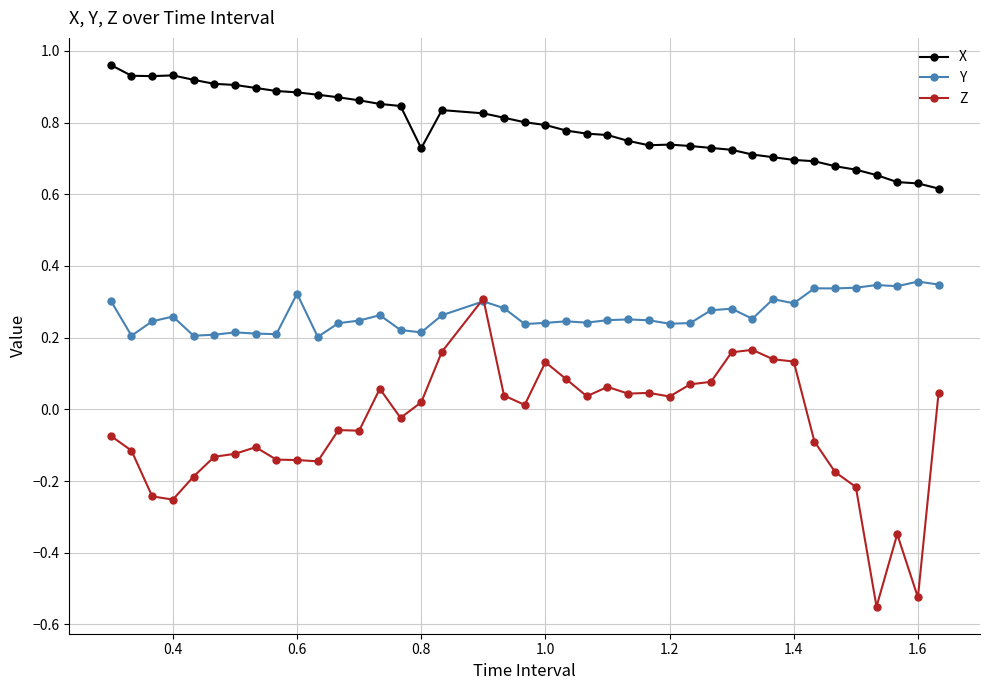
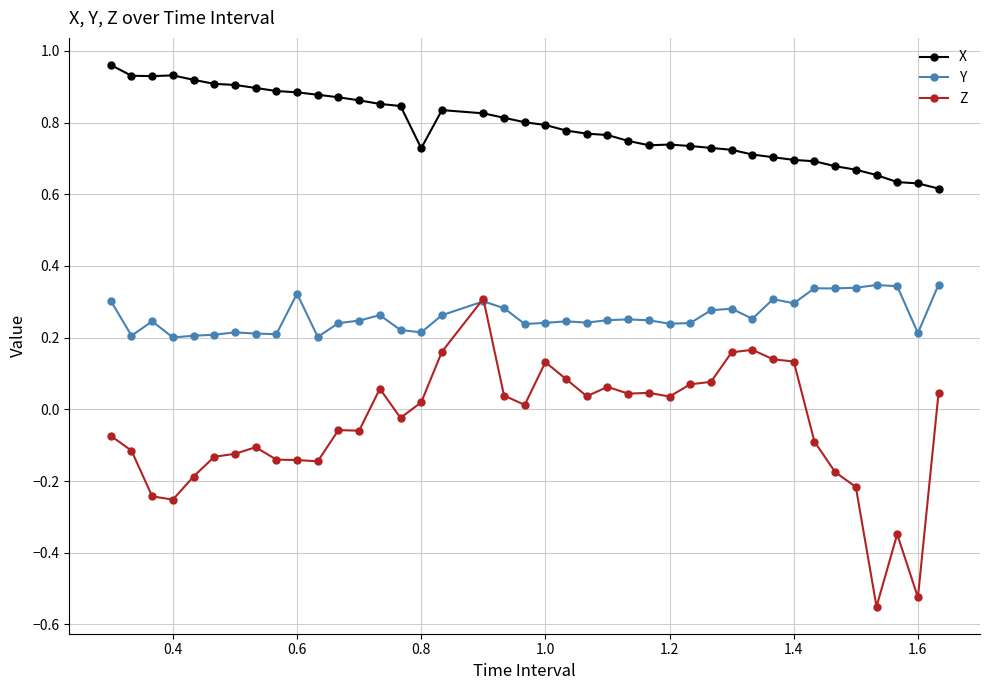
  {
    "X": {
      "0.4": 0.93,
      "0.6": 0.88,
      "0.8": 0.73,
      "1.0": 0.79,
      "1.2": 0.74,
      "1.4": 0.70,
      "1.6": 0.63
    },
    "Y": {
-     "0.4": 0.26,
+     "0.4": 0.20,
      "0.6": 0.32,
      "0.8": 0.21,
      "1.0": 0.24,
      "1.2": 0.24,
      "1.4": 0.30,
-     "1.6": 0.36
+     "1.6": 0.21
    },
    "Z": {
      "0.4": -0.25,
      "0.6": -0.14,
      "0.8": 0.02,
      "1.0": 0.13,
      "1.2": 0.04,
      "1.4": 0.13,
      "1.6": -0.52
    }
  }
